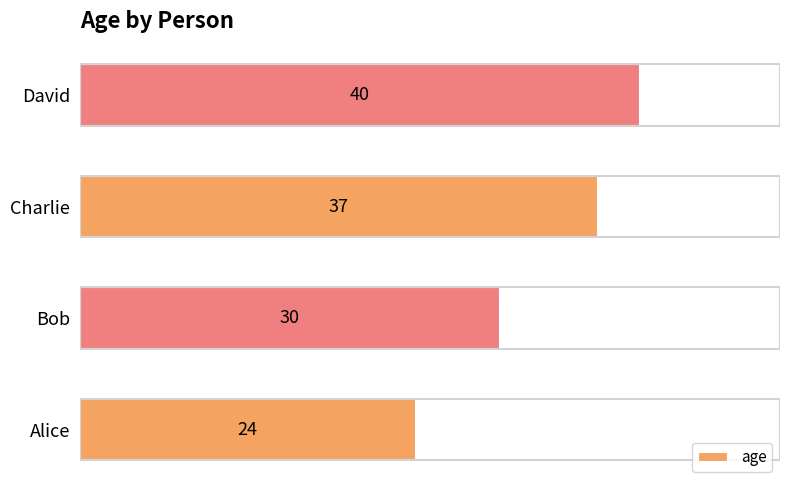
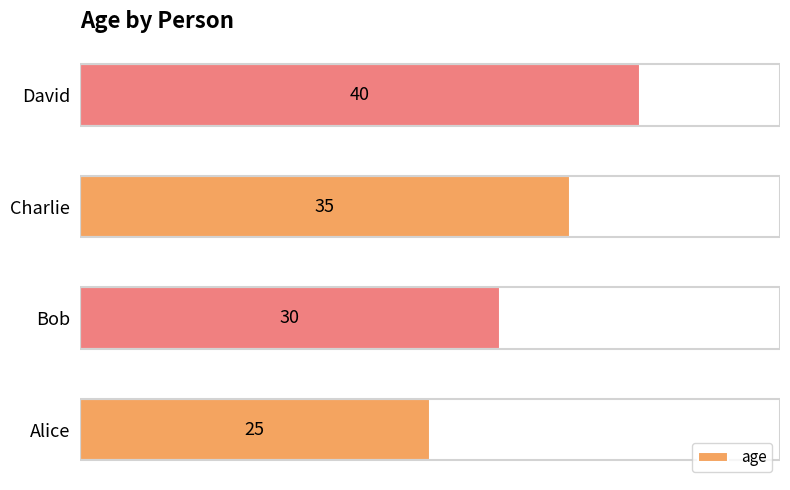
  {
    "David": 40,
-   "Charlie": 37,
+   "Charlie": 35,
    "Bob": 30,
-   "Alice": 24
+   "Alice": 25
  }
